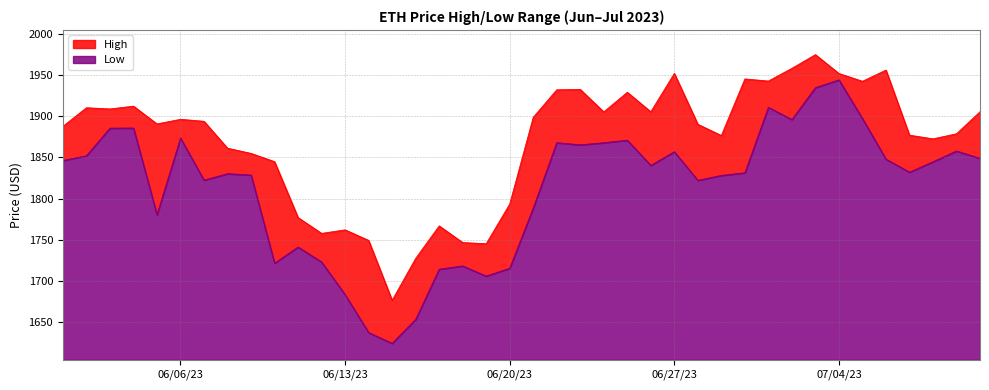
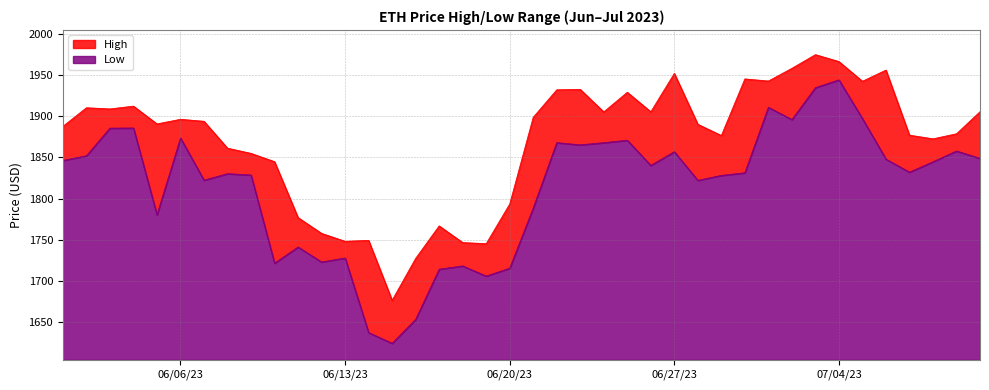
  {
    "High": {
      "06/06/23": 1900,
-     "06/13/23": 1760,
+     "06/13/23": 1750,
      "06/20/23": 1790,
      "06/27/23": 1950,
-     "07/04/23": 1950
+     "07/04/23": 1970
    },
    "Low": {
      "06/06/23": 1870,
-     "06/13/23": 1680,
+     "06/13/23": 1730,
      "06/20/23": 1720,
      "06/27/23": 1860,
      "07/04/23": 1940
    }
  }
